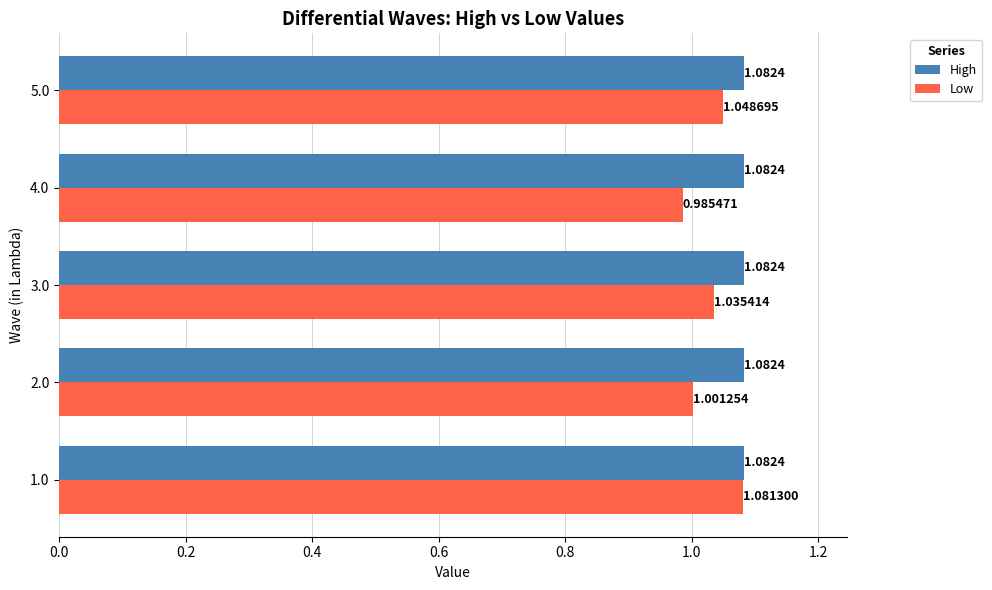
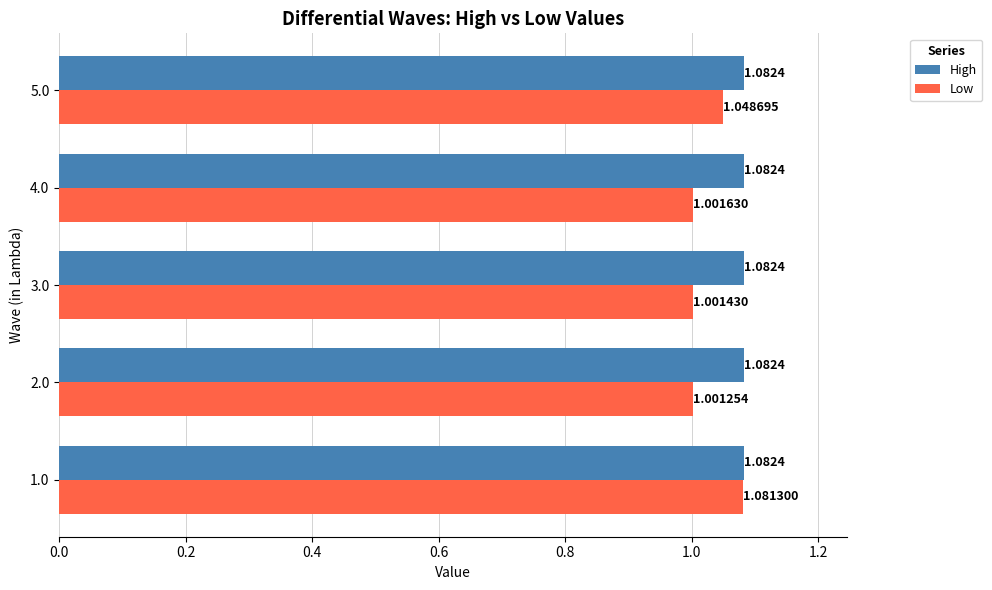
  {
    "High": {
      "5.0": 1.0824,
      "4.0": 1.0824,
      "3.0": 1.0824,
      "2.0": 1.0824,
      "1.0": 1.0824
    },
    "Low": {
      "5.0": 1.048695,
-     "4.0": 0.985471,
-     "3.0": 1.035414,
+     "4.0": 1.001630,
+     "3.0": 1.001430,
      "2.0": 1.001254,
      "1.0": 1.081300
    }
  }
